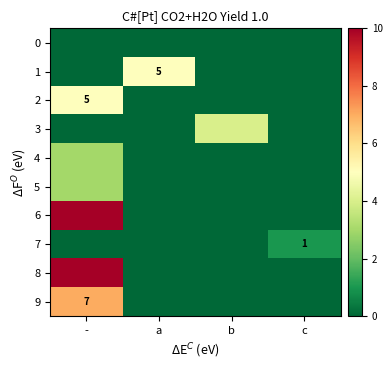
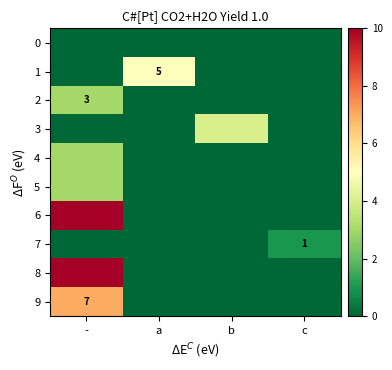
  {
    "1": {
      "a": 5
    },
    "2": {
-     "-": 5
+     "-": 3
    },
    "7": {
      "c": 1
    },
    "9": {
      "-": 7
    }
  }
